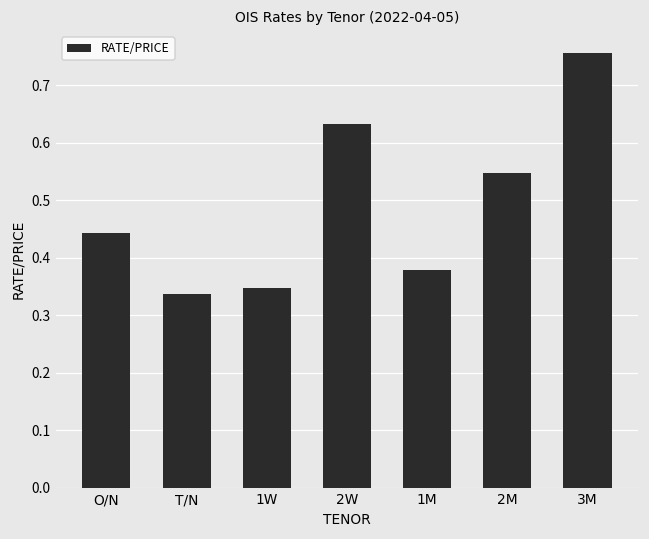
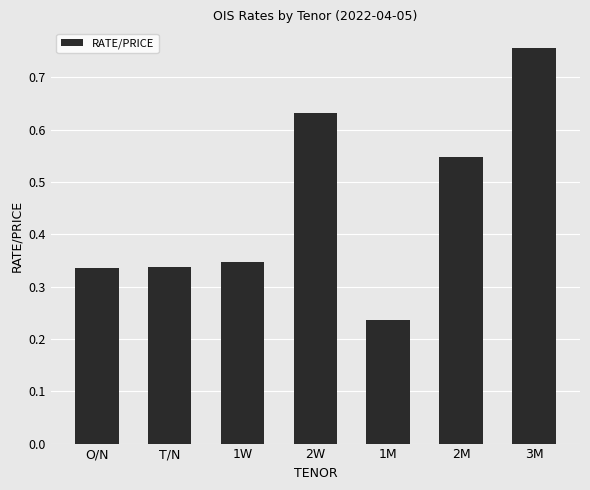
  {
-   "O/N": 0.44,
+   "O/N": 0.34,
    "T/N": 0.34,
    "1W": 0.35,
    "2W": 0.63,
-   "1M": 0.38,
+   "1M": 0.24,
    "2M": 0.55,
    "3M": 0.76
  }
